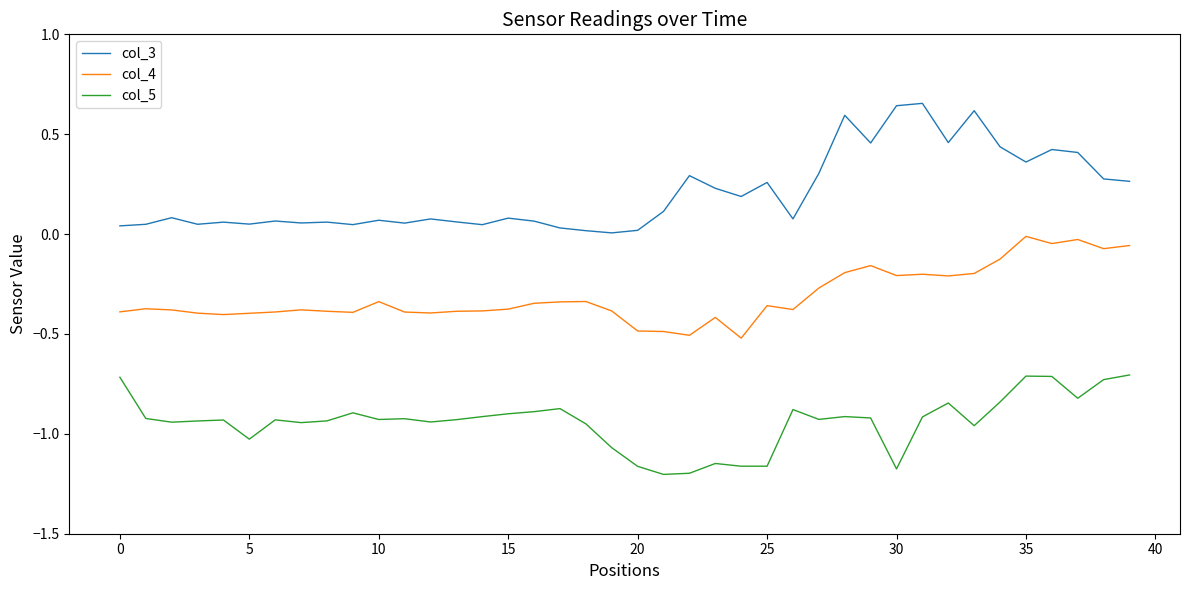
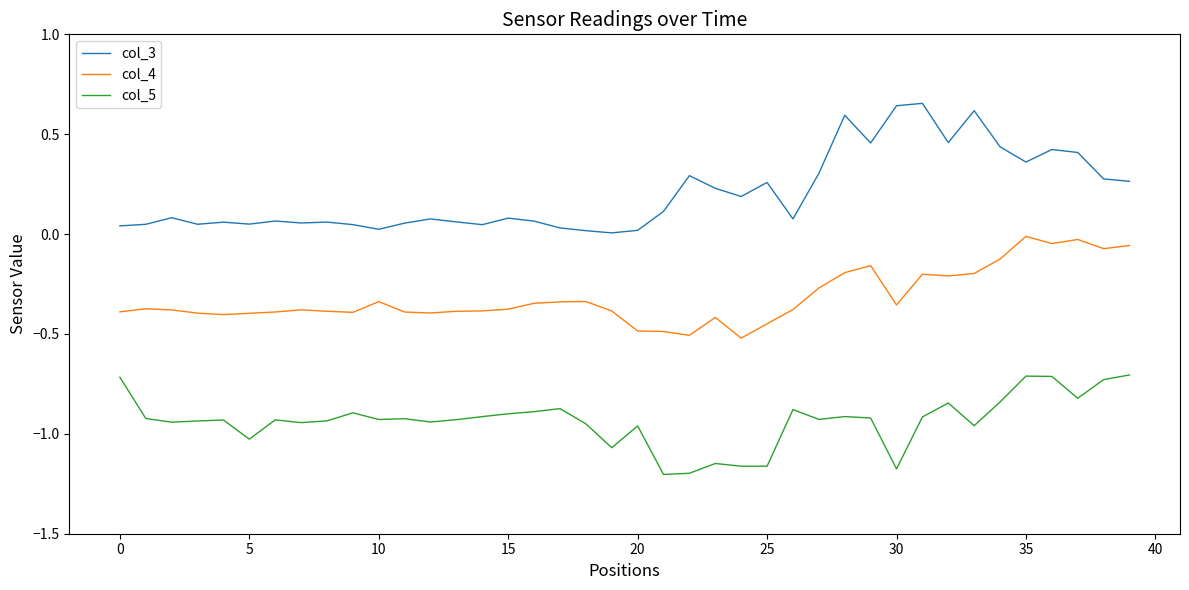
  {
    "col_3": {
      "0": 0.04,
      "5": 0.05,
-     "10": 0.07,
+     "10": 0.02,
      "15": 0.08,
      "20": 0.02,
      "25": 0.26,
      "30": 0.64,
      "35": 0.36
    },
    "col_4": {
      "0": -0.39,
      "5": -0.40,
      "10": -0.34,
      "15": -0.38,
      "20": -0.49,
-     "25": -0.36,
-     "30": -0.21,
+     "25": -0.45,
+     "30": -0.35,
      "35": -0.01
    },
    "col_5": {
      "0": -0.72,
      "5": -1.03,
      "10": -0.93,
      "15": -0.90,
-     "20": -1.16,
+     "20": -0.96,
      "25": -1.16,
      "30": -1.18,
      "35": -0.71
    }
  }
